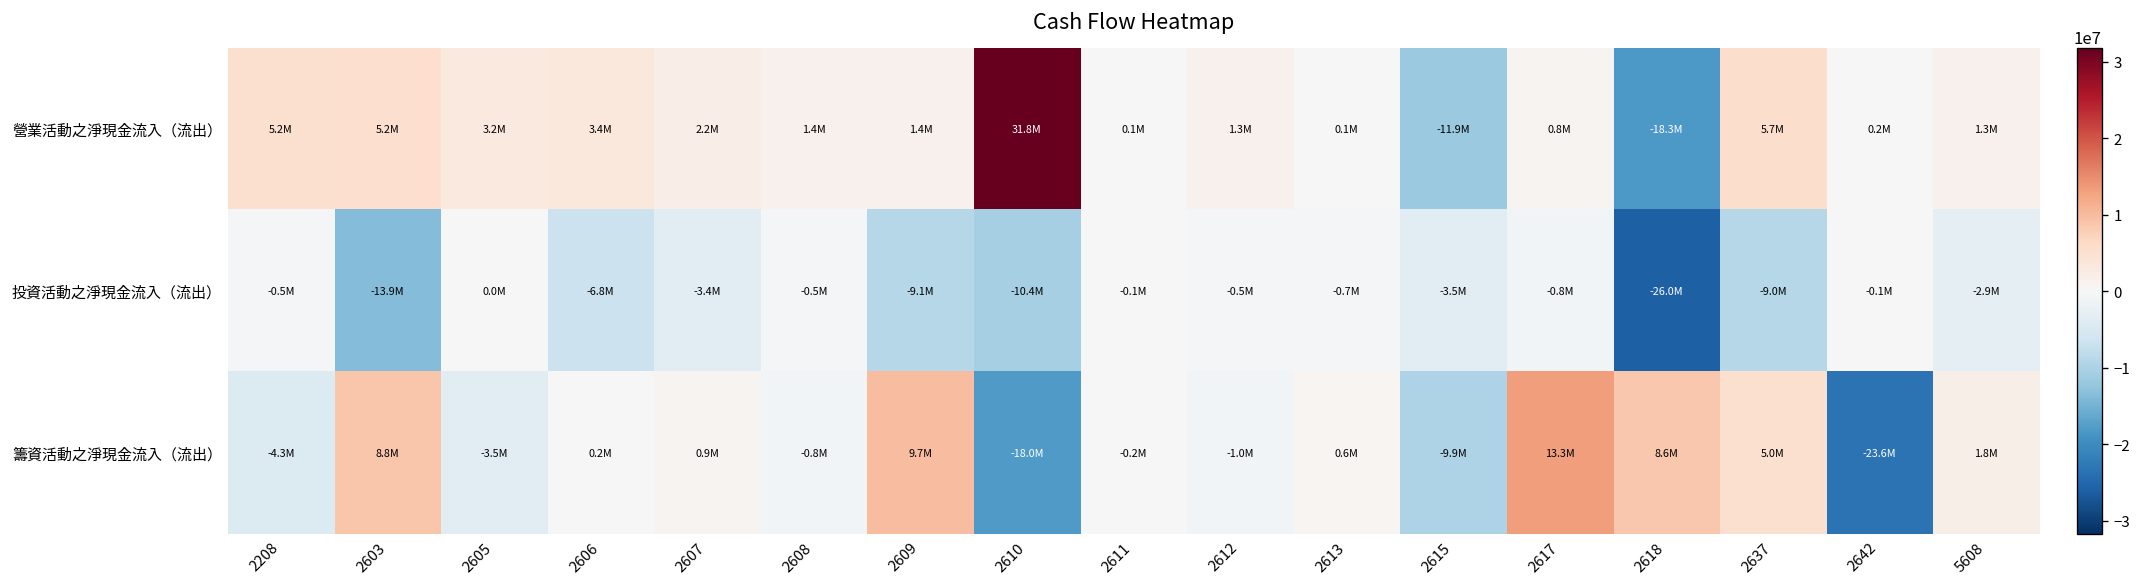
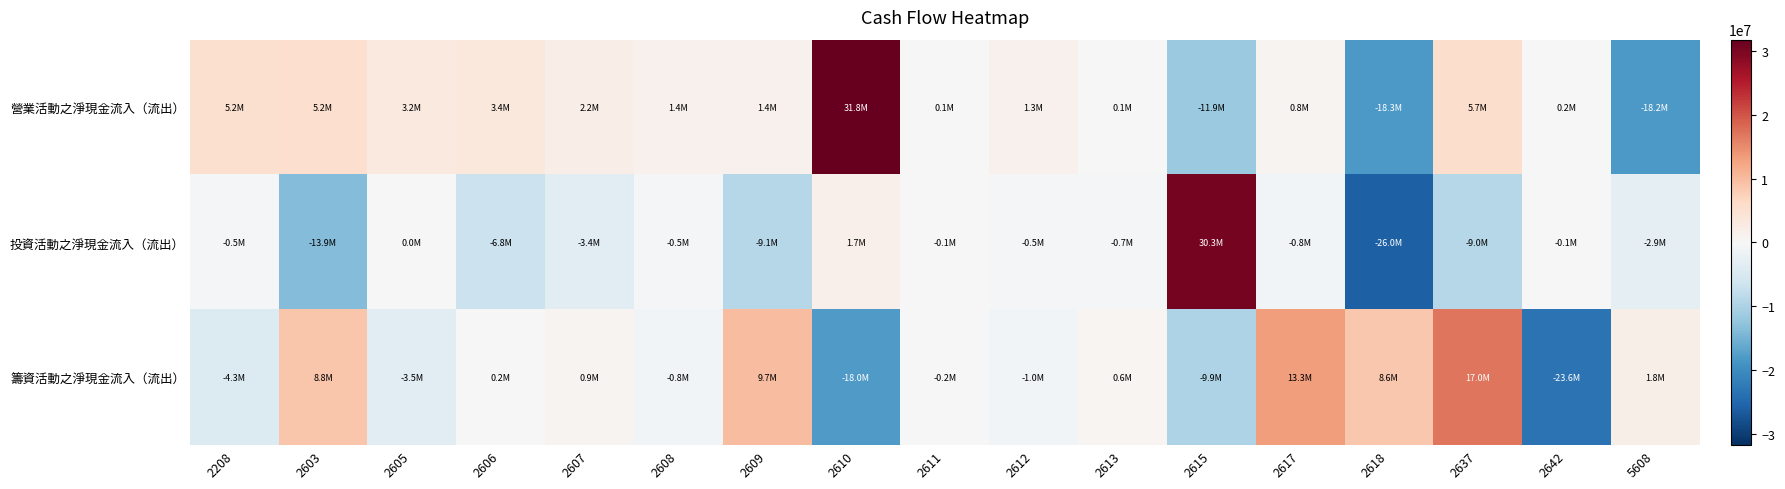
  {
    "營業活動之淨現金流入（流出）": {
      "2208": "5.2M",
      "2603": "5.2M",
      "2605": "3.2M",
      "2606": "3.4M",
      "2607": "2.2M",
      "2608": "1.4M",
      "2609": "1.4M",
      "2610": "31.8M",
      "2611": "0.1M",
      "2612": "1.3M",
      "2613": "0.1M",
      "2615": "-11.9M",
      "2617": "0.8M",
      "2618": "-18.3M",
      "2637": "5.7M",
      "2642": "0.2M",
-     "5608": "1.3M"
+     "5608": "-18.2M"
    },
    "投資活動之淨現金流入（流出）": {
      "2208": "-0.5M",
      "2603": "-13.9M",
      "2605": "0.0M",
      "2606": "-6.8M",
      "2607": "-3.4M",
      "2608": "-0.5M",
      "2609": "-9.1M",
-     "2610": "-10.4M",
+     "2610": "1.7M",
      "2611": "-0.1M",
      "2612": "-0.5M",
      "2613": "-0.7M",
-     "2615": "-3.5M",
+     "2615": "30.3M",
      "2617": "-0.8M",
      "2618": "-26.0M",
      "2637": "-9.0M",
      "2642": "-0.1M",
      "5608": "-2.9M"
    },
    "籌資活動之淨現金流入（流出）": {
      "2208": "-4.3M",
      "2603": "8.8M",
      "2605": "-3.5M",
      "2606": "0.2M",
      "2607": "0.9M",
      "2608": "-0.8M",
      "2609": "9.7M",
      "2610": "-18.0M",
      "2611": "-0.2M",
      "2612": "-1.0M",
      "2613": "0.6M",
      "2615": "-9.9M",
      "2617": "13.3M",
      "2618": "8.6M",
-     "2637": "5.0M",
+     "2637": "17.0M",
      "2642": "-23.6M",
      "5608": "1.8M"
    }
  }
